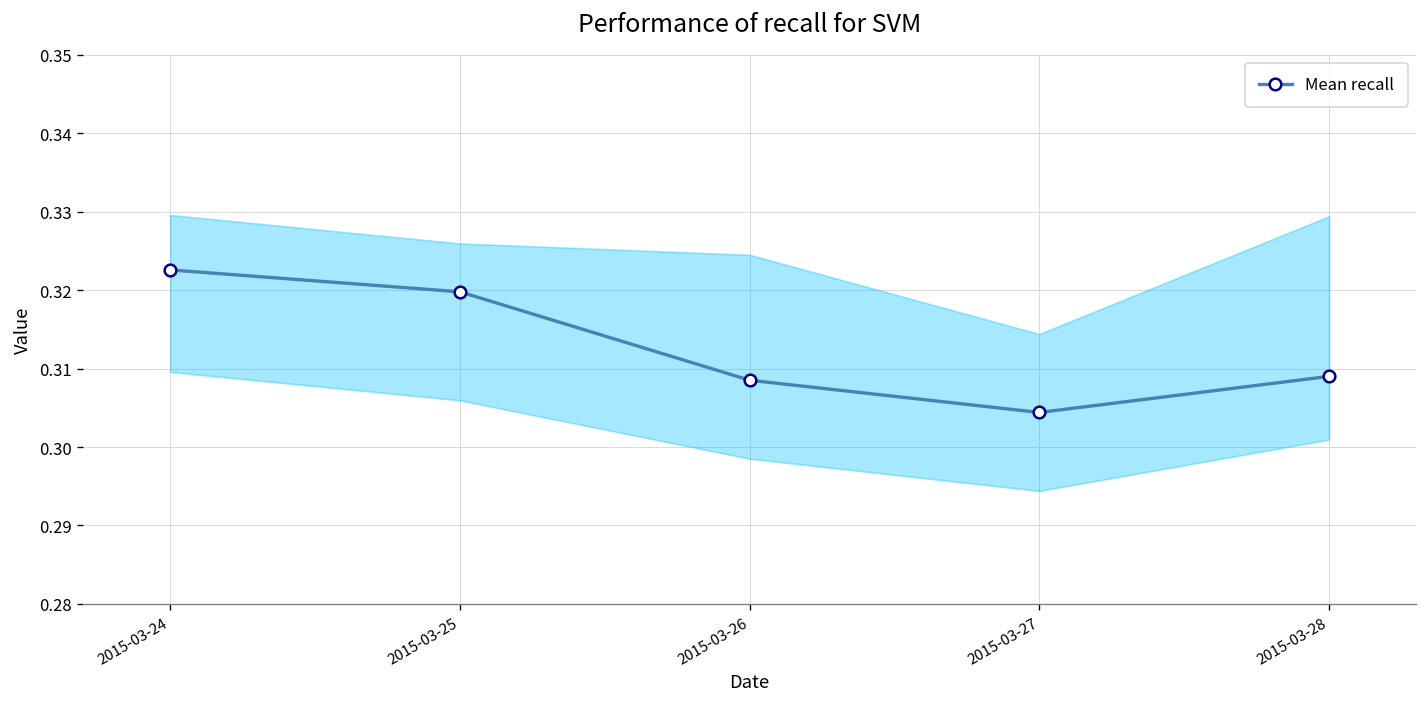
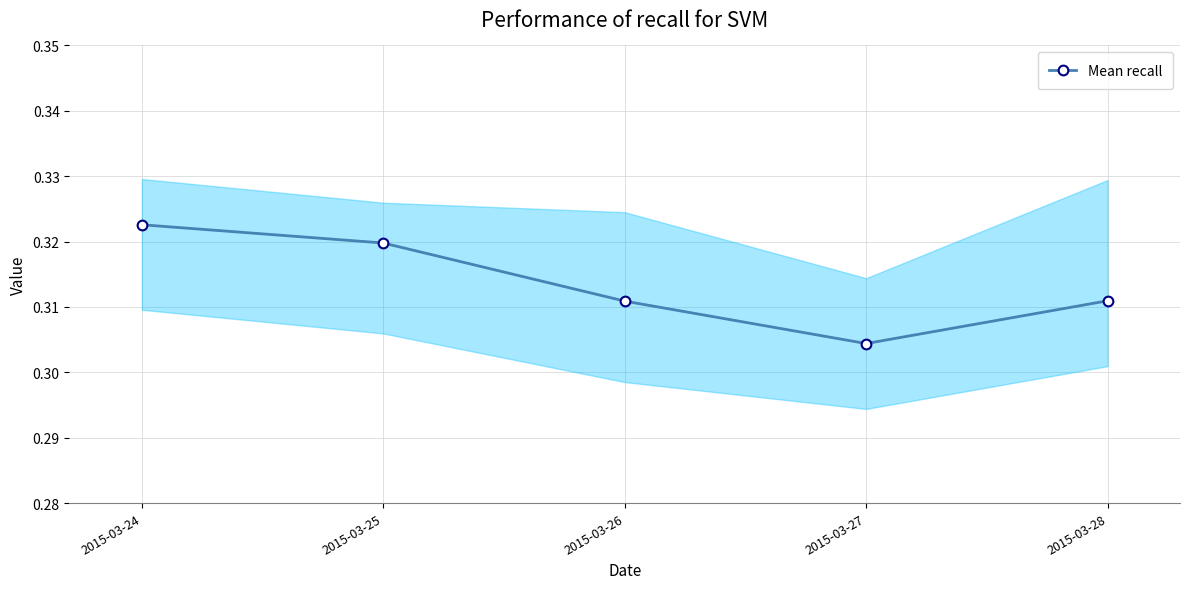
  {
    "Mean recall": {
      "2015-03-24": 0.323,
      "2015-03-25": 0.320,
-     "2015-03-26": 0.309,
+     "2015-03-26": 0.311,
      "2015-03-27": 0.304,
-     "2015-03-28": 0.309
+     "2015-03-28": 0.311
    }
  }
